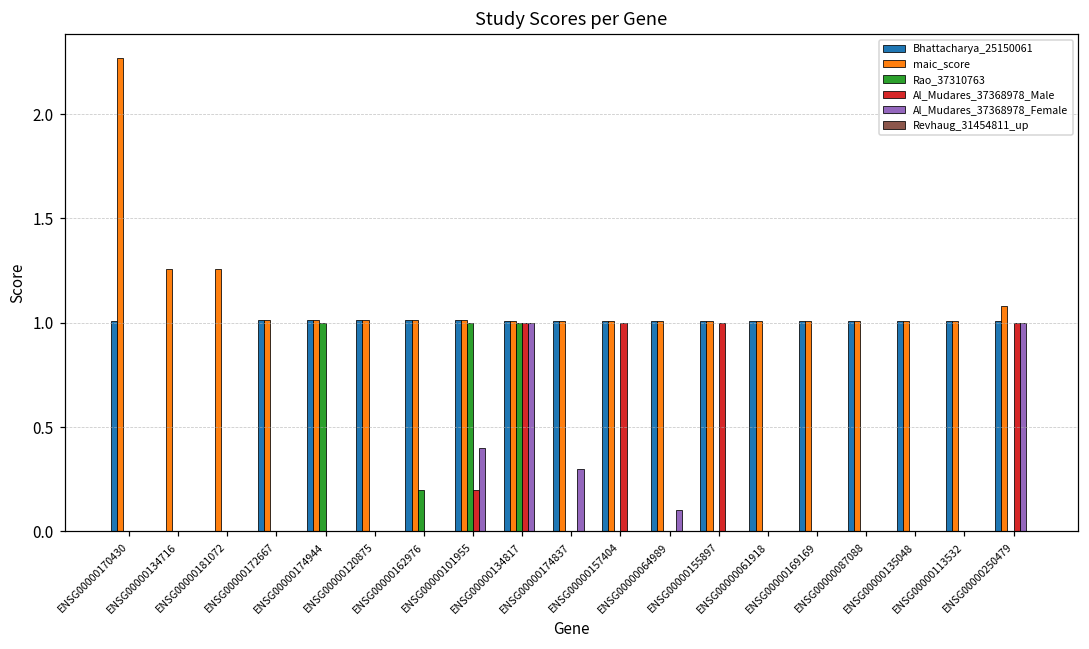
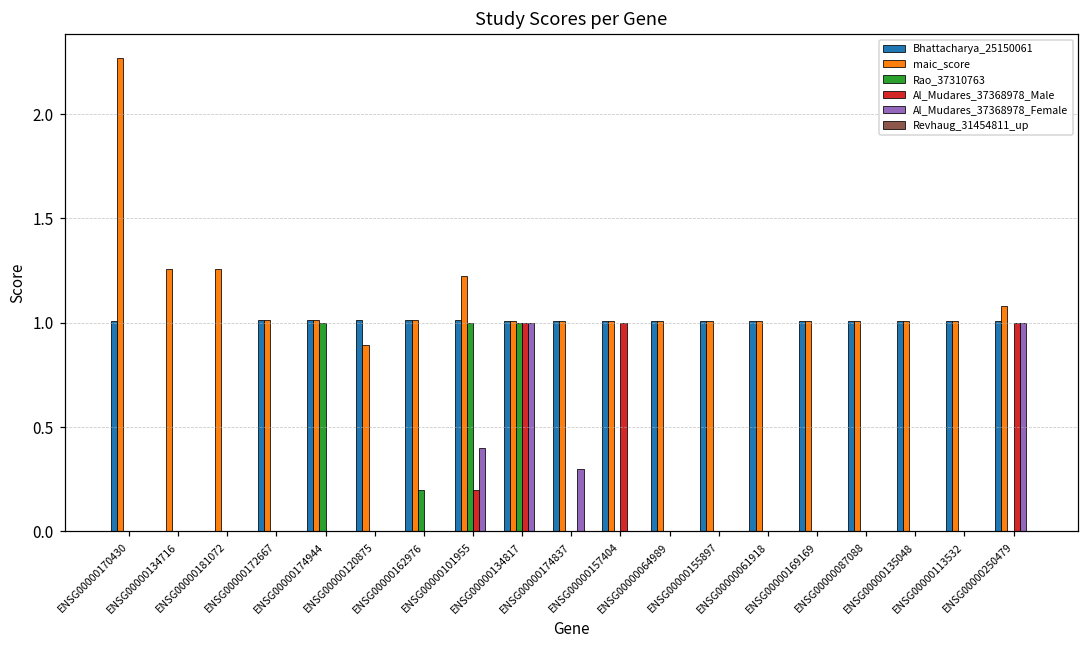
  {
    "Bhattacharya_25150061": {
      "ENSG00000170430": 1.01,
      "ENSG00000134716": 0.00,
      "ENSG00000181072": 0.00,
      "ENSG00000172667": 1.01,
      "ENSG00000174944": 1.01,
      "ENSG00000120875": 1.01,
      "ENSG00000162976": 1.01,
      "ENSG00000101955": 1.01,
      "ENSG00000134817": 1.01,
      "ENSG00000174837": 1.01,
      "ENSG00000157404": 1.01,
      "ENSG00000064989": 1.01,
      "ENSG00000155897": 1.01,
      "ENSG00000061918": 1.01,
      "ENSG00000169169": 1.01,
      "ENSG00000087088": 1.01,
      "ENSG00000135048": 1.01,
      "ENSG00000113532": 1.01,
      "ENSG00000250479": 1.01
    },
    "maic_score": {
      "ENSG00000170430": 2.27,
      "ENSG00000134716": 1.26,
      "ENSG00000181072": 1.26,
      "ENSG00000172667": 1.01,
      "ENSG00000174944": 1.01,
-     "ENSG00000120875": 1.01,
+     "ENSG00000120875": 0.89,
      "ENSG00000162976": 1.01,
-     "ENSG00000101955": 1.01,
+     "ENSG00000101955": 1.23,
      "ENSG00000134817": 1.01,
      "ENSG00000174837": 1.01,
      "ENSG00000157404": 1.01,
      "ENSG00000064989": 1.01,
      "ENSG00000155897": 1.01,
      "ENSG00000061918": 1.01,
      "ENSG00000169169": 1.01,
      "ENSG00000087088": 1.01,
      "ENSG00000135048": 1.01,
      "ENSG00000113532": 1.01,
      "ENSG00000250479": 1.08
    },
    "Rao_37310763": {
      "ENSG00000170430": 0.00,
      "ENSG00000134716": 0.00,
      "ENSG00000181072": 0.00,
      "ENSG00000172667": 0.00,
      "ENSG00000174944": 1.00,
      "ENSG00000120875": 0.00,
      "ENSG00000162976": 0.20,
      "ENSG00000101955": 1.00,
      "ENSG00000134817": 1.00,
      "ENSG00000174837": 0.00,
      "ENSG00000157404": 0.00,
      "ENSG00000064989": 0.00,
      "ENSG00000155897": 0.00,
      "ENSG00000061918": 0.00,
      "ENSG00000169169": 0.00,
      "ENSG00000087088": 0.00,
      "ENSG00000135048": 0.00,
      "ENSG00000113532": 0.00,
      "ENSG00000250479": 0.00
    },
    "Al_Mudares_37368978_Male": {
      "ENSG00000170430": 0,
      "ENSG00000134716": 0,
      "ENSG00000181072": 0,
      "ENSG00000172667": 0,
      "ENSG00000174944": 0,
      "ENSG00000120875": 0,
      "ENSG00000162976": 0,
      "ENSG00000101955": 0.20,
      "ENSG00000134817": 1,
      "ENSG00000174837": 0,
      "ENSG00000157404": 1,
      "ENSG00000064989": 0,
-     "ENSG00000155897": 1,
+     "ENSG00000155897": 0,
      "ENSG00000061918": 0,
      "ENSG00000169169": 0,
      "ENSG00000087088": 0,
      "ENSG00000135048": 0,
      "ENSG00000113532": 0,
      "ENSG00000250479": 1
    },
    "Al_Mudares_37368978_Female": {
      "ENSG00000170430": 0.0,
      "ENSG00000134716": 0.0,
      "ENSG00000181072": 0.0,
      "ENSG00000172667": 0.0,
      "ENSG00000174944": 0.0,
      "ENSG00000120875": 0.0,
      "ENSG00000162976": 0.0,
      "ENSG00000101955": 0.4,
      "ENSG00000134817": 1.0,
      "ENSG00000174837": 0.3,
      "ENSG00000157404": 0.0,
-     "ENSG00000064989": 0.1,
+     "ENSG00000064989": 0.0,
      "ENSG00000155897": 0.0,
      "ENSG00000061918": 0.0,
      "ENSG00000169169": 0.0,
      "ENSG00000087088": 0.0,
      "ENSG00000135048": 0.0,
      "ENSG00000113532": 0.0,
      "ENSG00000250479": 1.0
    },
    "Revhaug_31454811_up": {
      "ENSG00000170430": 0.00,
      "ENSG00000134716": 0.00,
      "ENSG00000181072": 0.00,
      "ENSG00000172667": 0.00,
      "ENSG00000174944": 0.00,
      "ENSG00000120875": 0.00,
      "ENSG00000162976": 0.00,
      "ENSG00000101955": 0.00,
      "ENSG00000134817": 0.00,
      "ENSG00000174837": 0.00,
      "ENSG00000157404": 0.00,
      "ENSG00000064989": 0.00,
      "ENSG00000155897": 0.00,
      "ENSG00000061918": 0.00,
      "ENSG00000169169": 0.00,
      "ENSG00000087088": 0.00,
      "ENSG00000135048": 0.00,
      "ENSG00000113532": 0.00,
      "ENSG00000250479": 0.00
    }
  }
